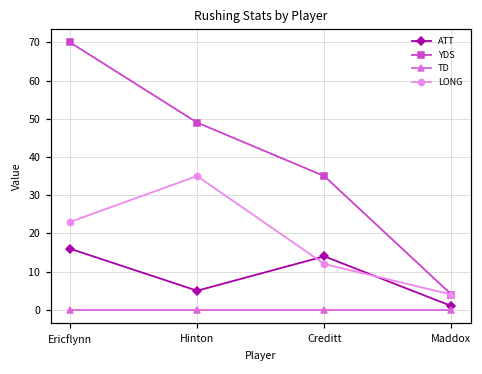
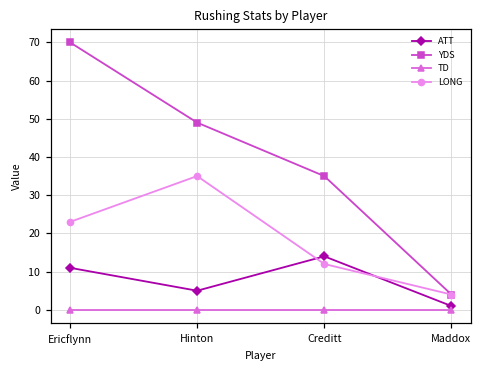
  {
    "ATT": {
-     "Ericflynn": 16,
+     "Ericflynn": 11,
      "Hinton": 5,
      "Creditt": 14,
      "Maddox": 1
    }
  }
